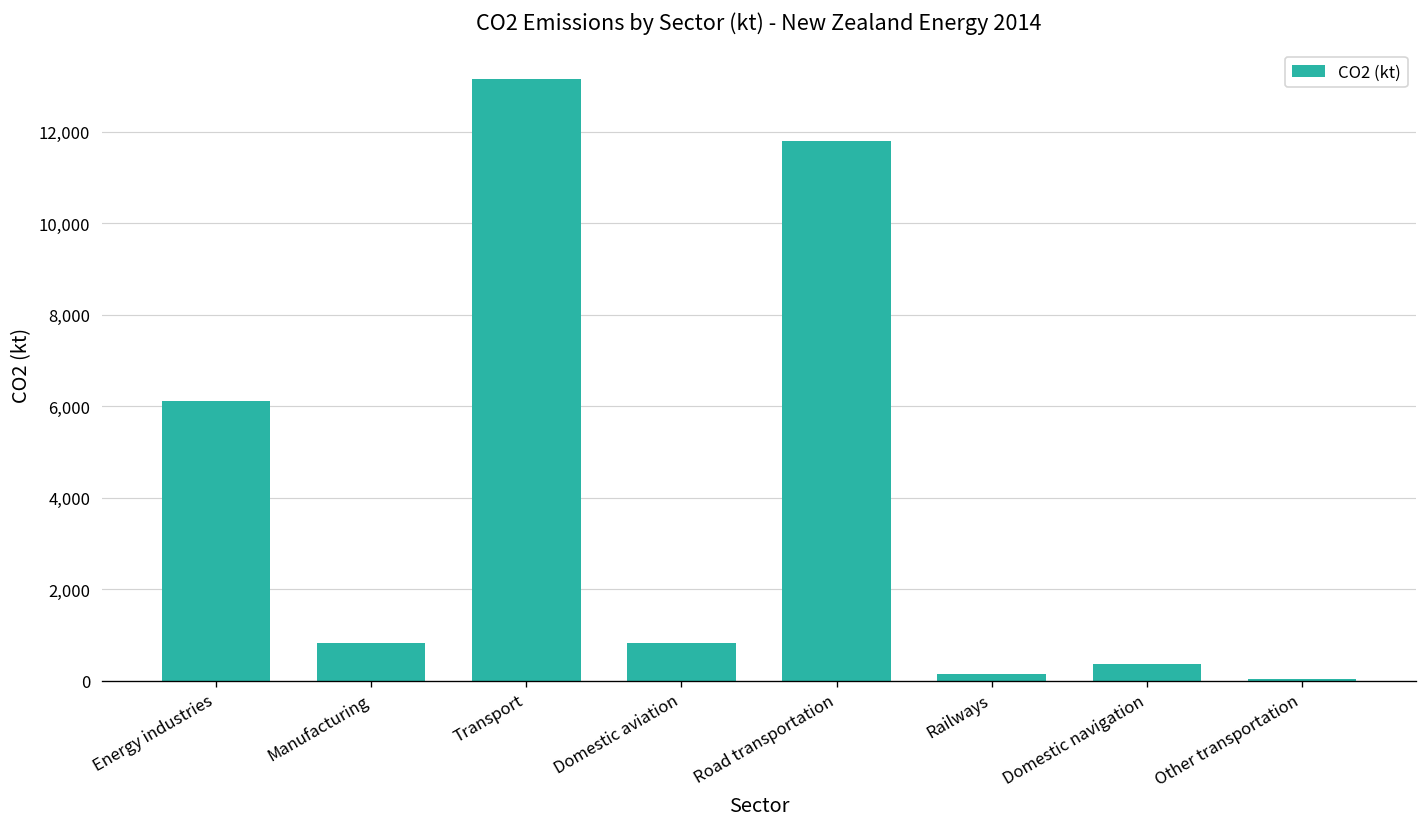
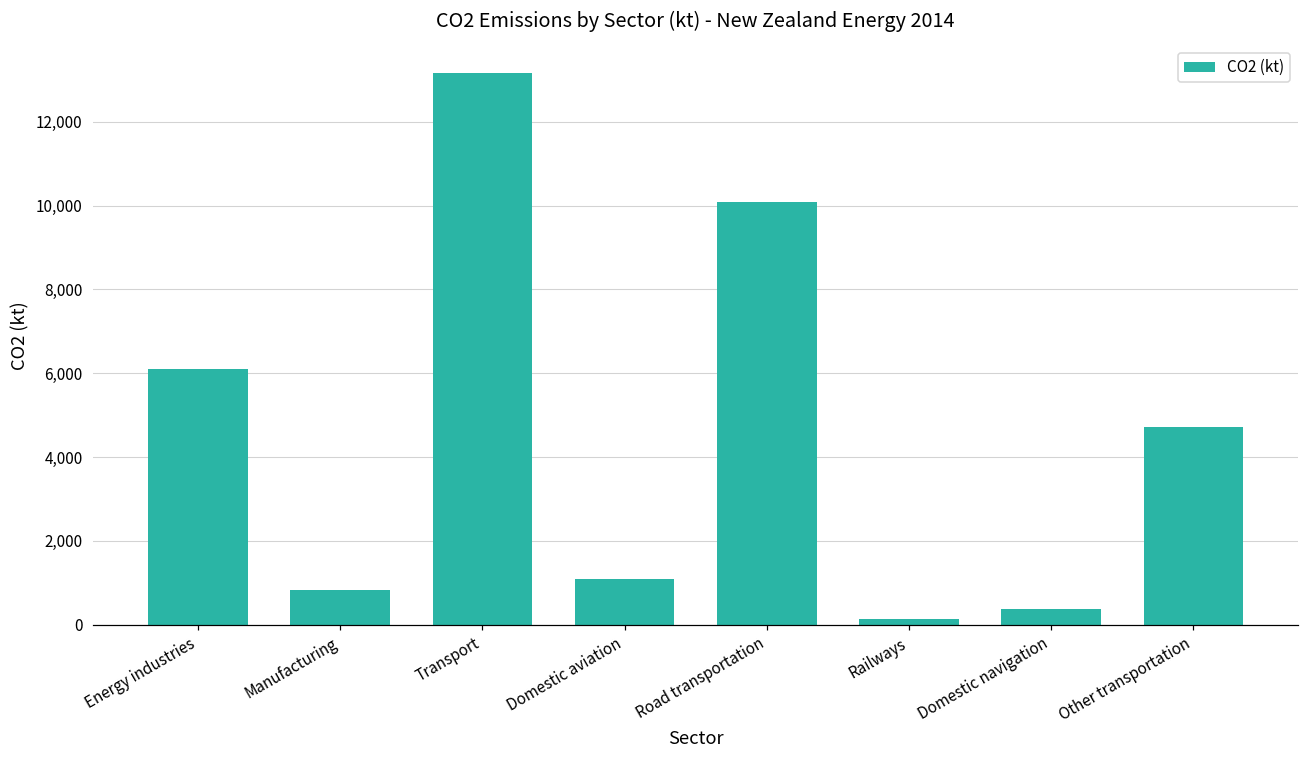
  {
    "Energy industries": "6,100",
    "Manufacturing": "800",
    "Transport": "13,200",
-   "Domestic aviation": "800",
-   "Road transportation": "11,800",
+   "Domestic aviation": "1,100",
+   "Road transportation": "10,100",
    "Railways": "100",
    "Domestic navigation": "400",
-   "Other transportation": "0"
+   "Other transportation": "4,700"
  }
